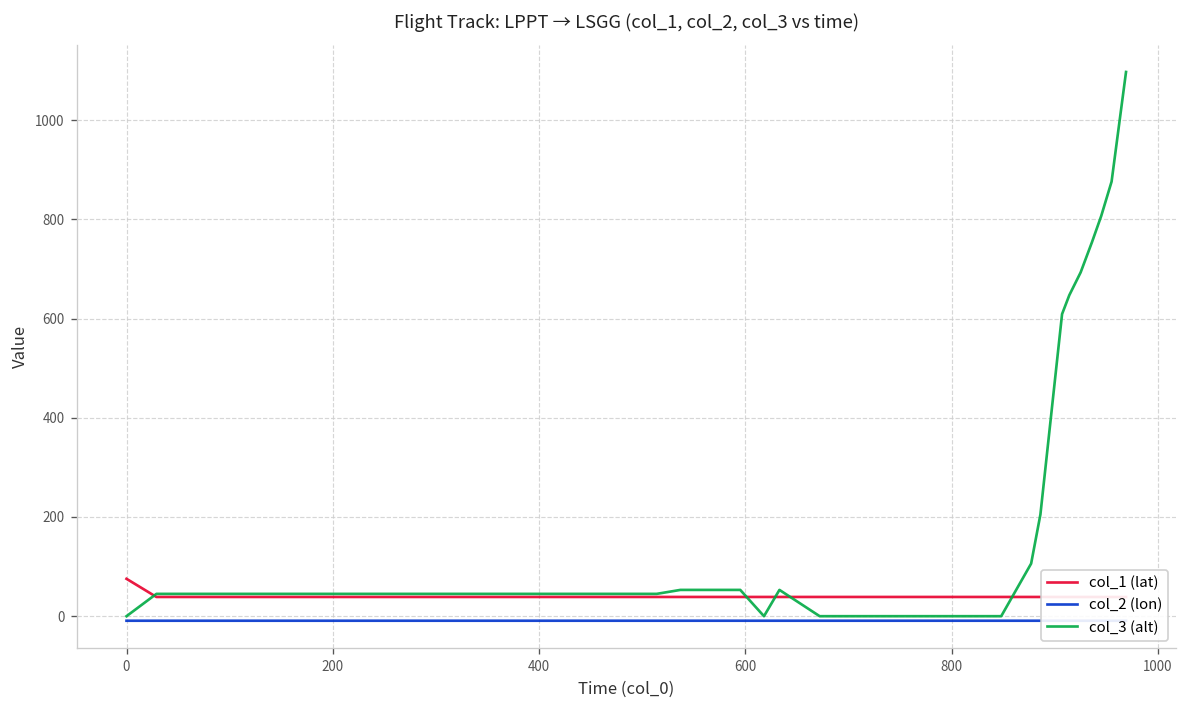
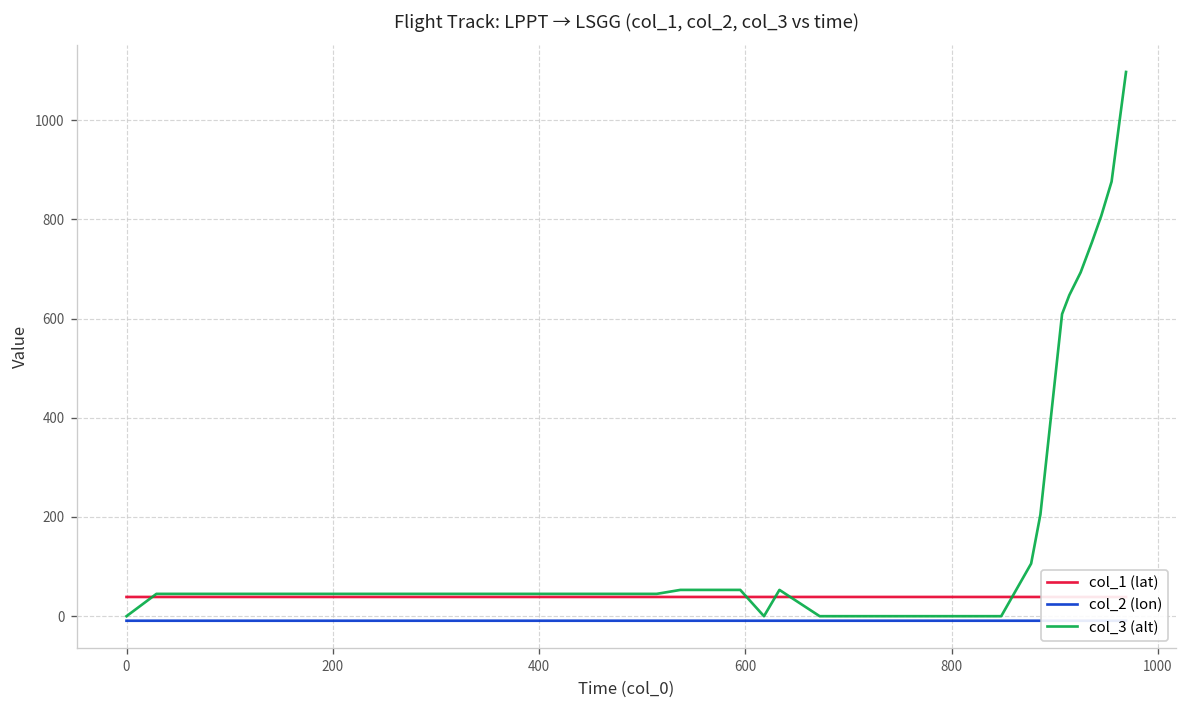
  {
    "col_1 (lat)": {
-     "0": 80
+     "0": 40
    },
    "col_2 (lon)": {
      "0": -10
    },
    "col_3 (alt)": {
      "0": 0
    }
  }
